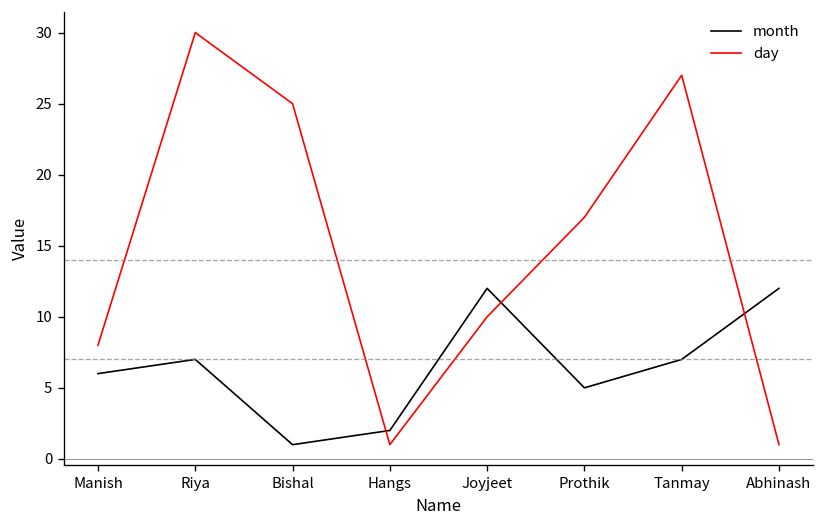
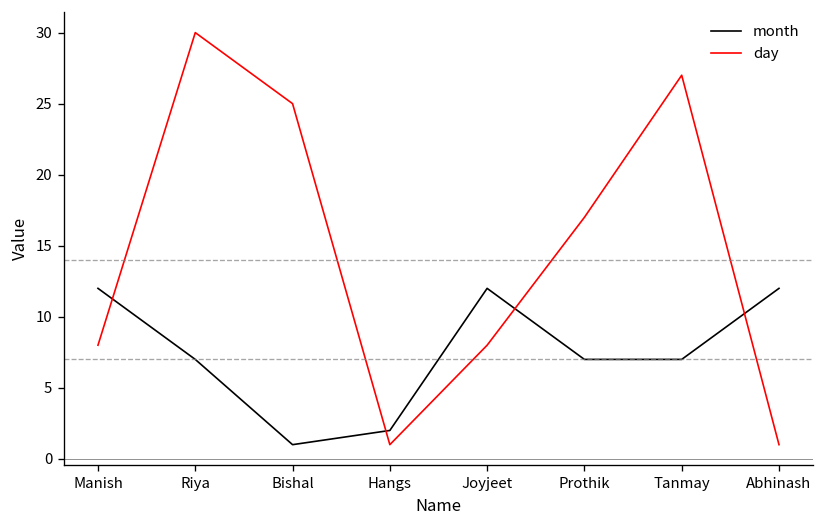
  {
    "month": {
-     "Manish": 6,
+     "Manish": 12,
      "Riya": 7,
      "Bishal": 1,
      "Hangs": 2,
      "Joyjeet": 12,
-     "Prothik": 5,
+     "Prothik": 7,
      "Tanmay": 7,
      "Abhinash": 12
    },
    "day": {
      "Manish": 8,
      "Riya": 30,
      "Bishal": 25,
      "Hangs": 1,
-     "Joyjeet": 10,
+     "Joyjeet": 8,
      "Prothik": 17,
      "Tanmay": 27,
      "Abhinash": 1
    }
  }
